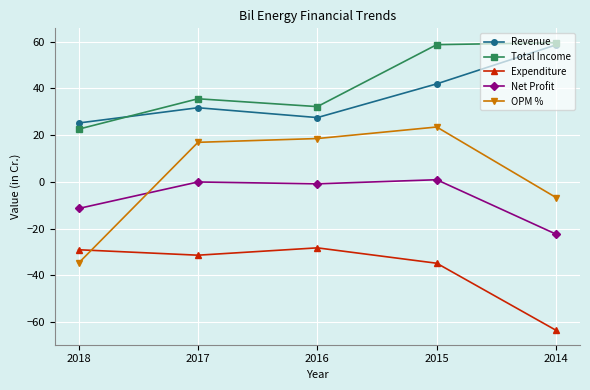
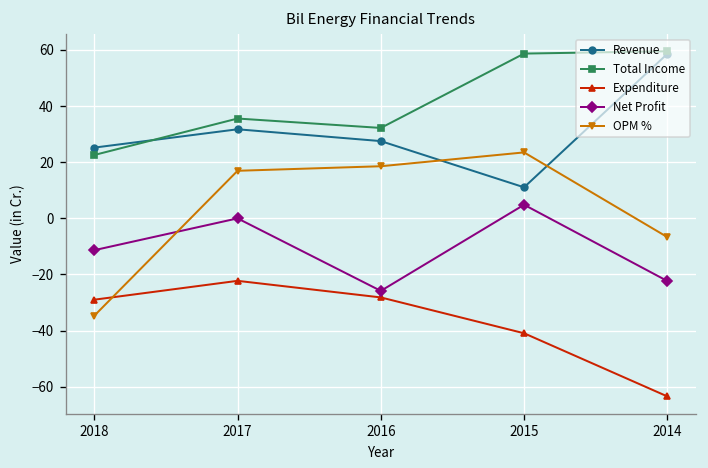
  {
    "Revenue": {
      "2018": 25,
      "2017": 32,
      "2016": 28,
-     "2015": 42
+     "2015": 11
    },
    "Total Income": {
      "2018": 23,
      "2017": 36,
      "2016": 32,
      "2015": 59
    },
    "Expenditure": {
      "2018": -29,
-     "2017": -31,
+     "2017": -22,
      "2016": -28,
-     "2015": -35,
+     "2015": -41,
      "2014": -63
    },
    "Net Profit": {
      "2018": -11,
      "2017": 0,
-     "2016": -1,
-     "2015": 1,
+     "2016": -26,
+     "2015": 5,
      "2014": -22
    },
    "OPM %": {
      "2018": -35,
      "2017": 17,
      "2016": 19,
      "2015": 23,
      "2014": -7
    }
  }
